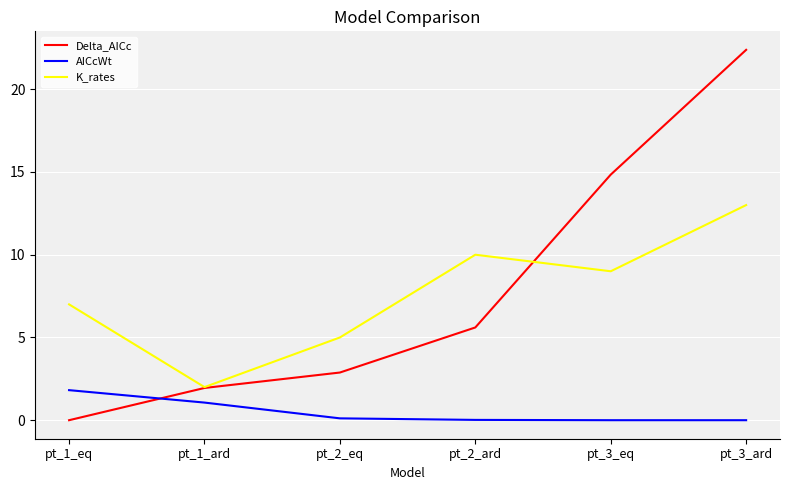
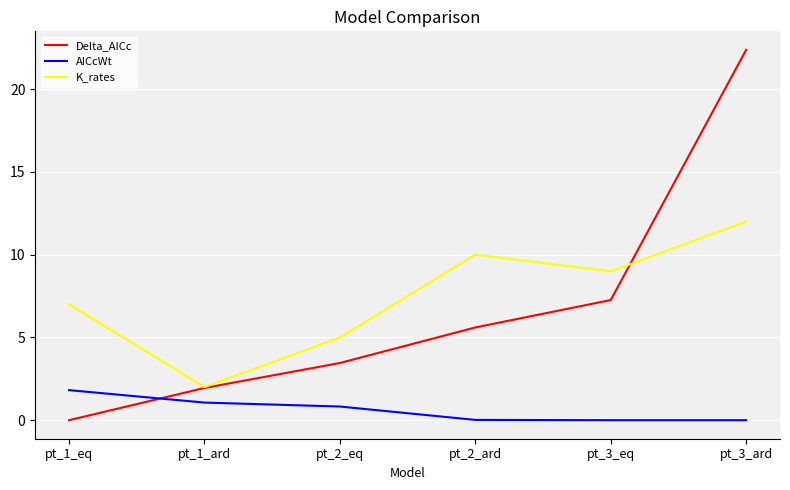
  {
    "Delta_AICc": {
      "pt_1_eq": 0.0,
-     "pt_2_eq": 2.9,
+     "pt_2_eq": 3.5,
      "pt_2_ard": 5.6,
-     "pt_3_eq": 14.8,
+     "pt_3_eq": 7.3,
      "pt_3_ard": 22.4
    },
    "AICcWt": {
      "pt_1_eq": 1.8,
      "pt_1_ard": 1.1,
-     "pt_2_eq": 0.1,
+     "pt_2_eq": 0.8,
      "pt_2_ard": 0.0,
      "pt_3_eq": 0.0,
      "pt_3_ard": 0.0
    },
    "K_rates": {
      "pt_1_eq": 7,
      "pt_2_eq": 5,
      "pt_2_ard": 10,
      "pt_3_eq": 9,
-     "pt_3_ard": 13
+     "pt_3_ard": 12
    }
  }
